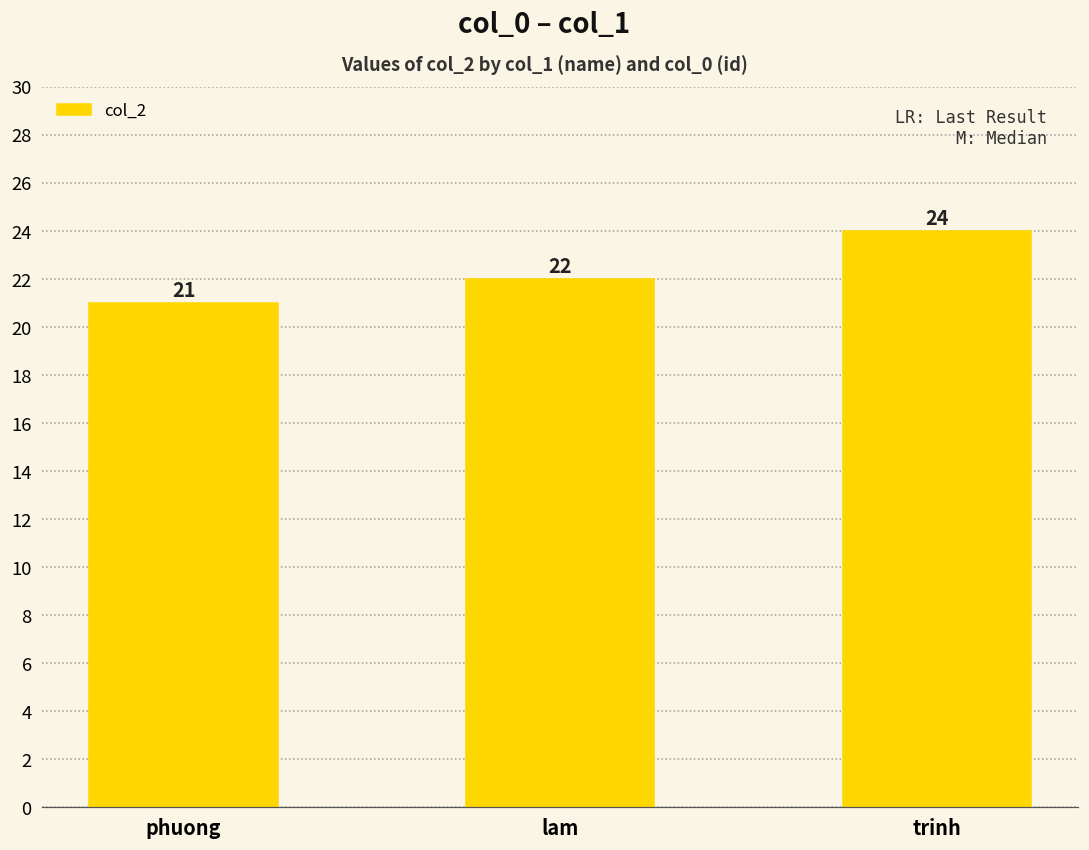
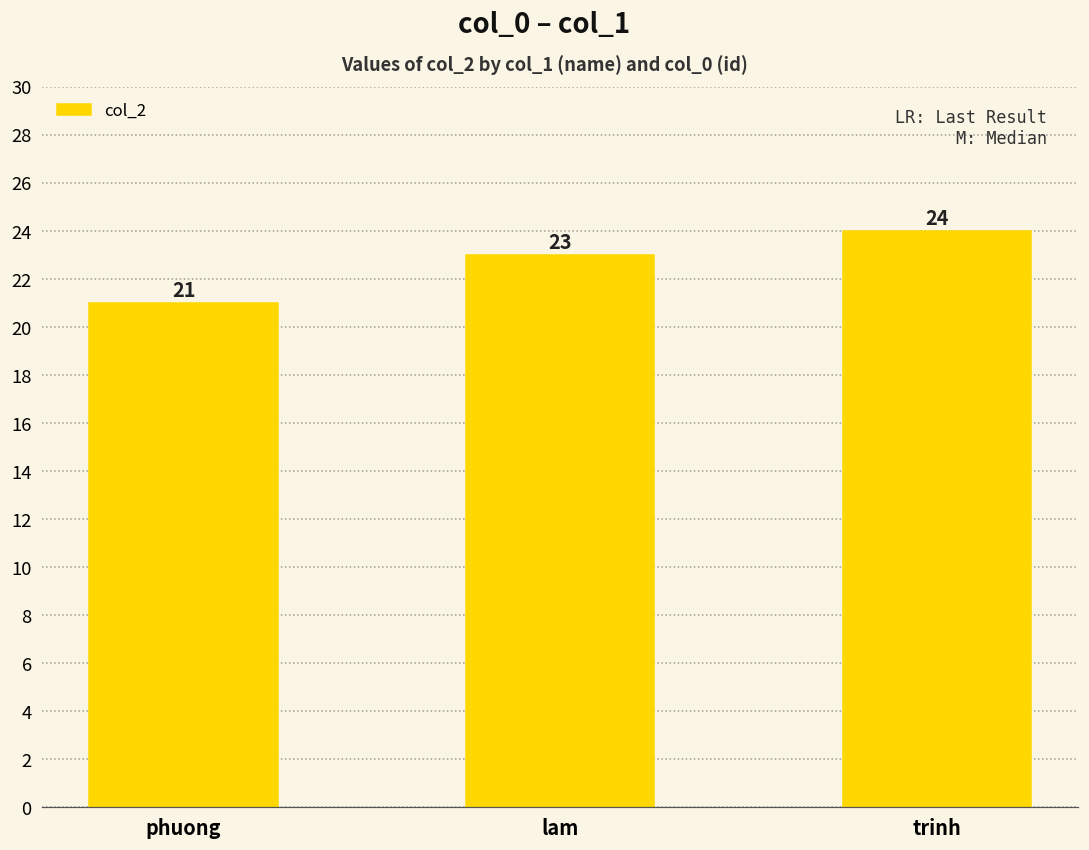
  {
    "phuong": 21,
-   "lam": 22,
+   "lam": 23,
    "trinh": 24
  }
